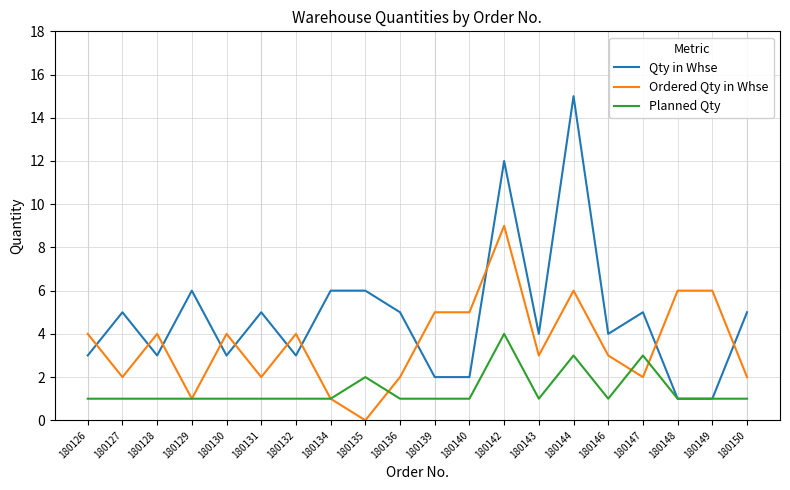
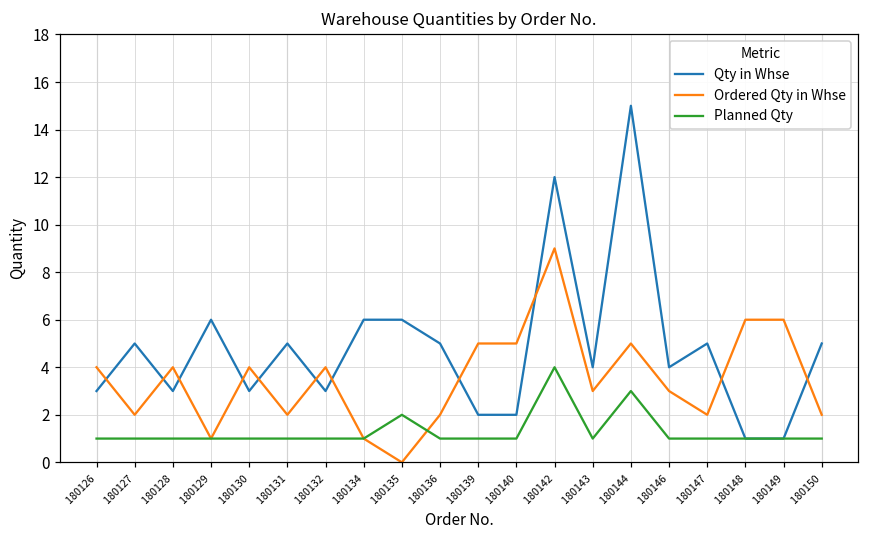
  {
    "Qty in Whse": {
      "180126": 3,
      "180127": 5,
      "180128": 3,
      "180129": 6,
      "180130": 3,
      "180131": 5,
      "180132": 3,
      "180134": 6,
      "180135": 6,
      "180136": 5,
      "180139": 2,
      "180140": 2,
      "180142": 12,
      "180143": 4,
      "180144": 15,
      "180146": 4,
      "180147": 5,
      "180150": 5
    },
    "Ordered Qty in Whse": {
      "180126": 4,
      "180127": 2,
      "180128": 4,
      "180130": 4,
      "180131": 2,
      "180132": 4,
      "180135": 0,
      "180136": 2,
      "180139": 5,
      "180140": 5,
      "180142": 9,
      "180143": 3,
-     "180144": 6,
+     "180144": 5,
      "180146": 3,
      "180147": 2,
      "180148": 6,
      "180149": 6,
      "180150": 2
    },
    "Planned Qty": {
      "180126": 1,
      "180127": 1,
      "180128": 1,
      "180130": 1,
      "180131": 1,
      "180132": 1,
      "180135": 2,
      "180136": 1,
      "180139": 1,
      "180140": 1,
      "180142": 4,
      "180143": 1,
      "180144": 3,
      "180146": 1,
-     "180147": 3,
+     "180147": 1,
      "180150": 1
    }
  }
